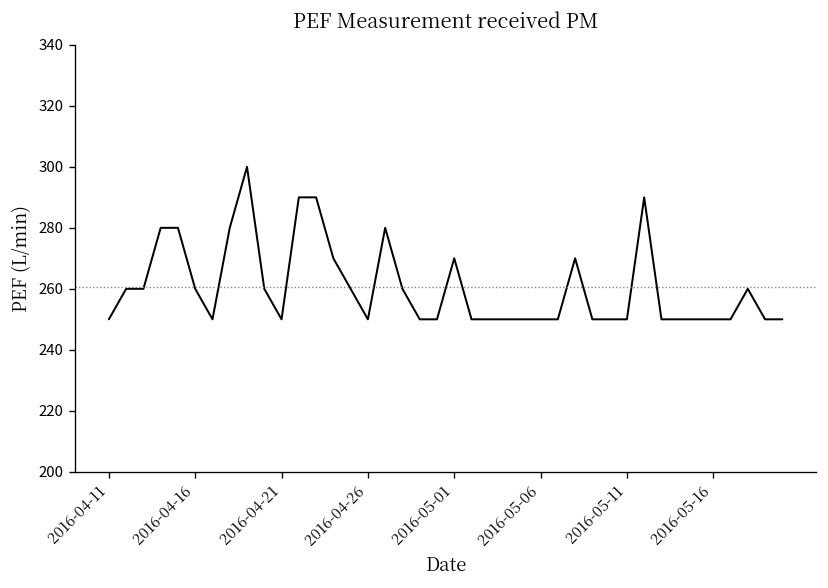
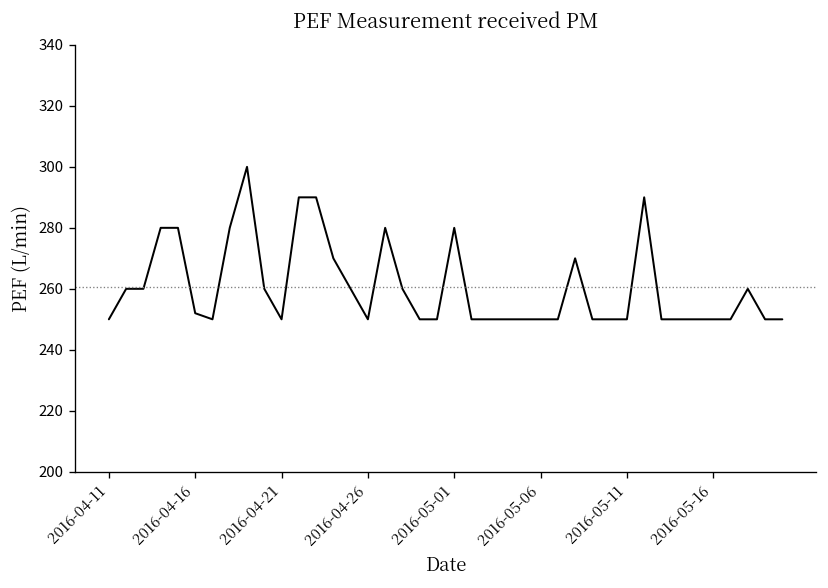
  {
    "2016-04-11": 250,
-   "2016-04-16": 260,
+   "2016-04-16": 252,
    "2016-04-21": 250,
    "2016-04-26": 250,
-   "2016-05-01": 270,
+   "2016-05-01": 280,
    "2016-05-06": 250,
    "2016-05-11": 250,
    "2016-05-16": 250
  }
